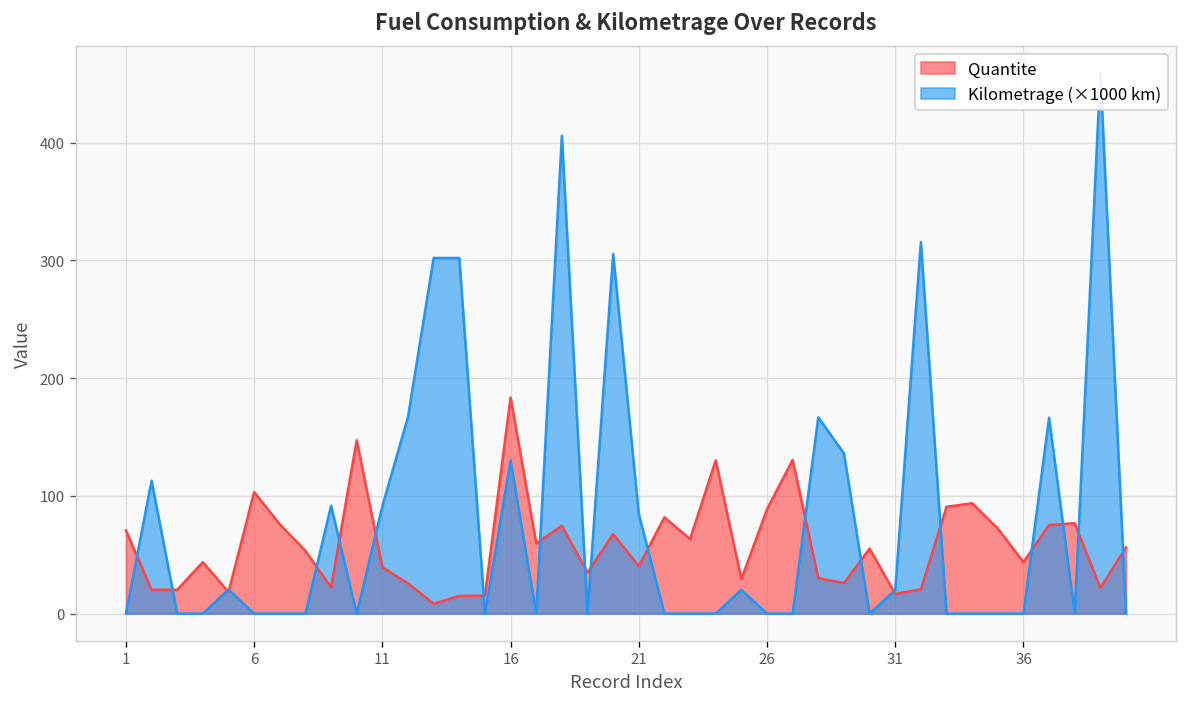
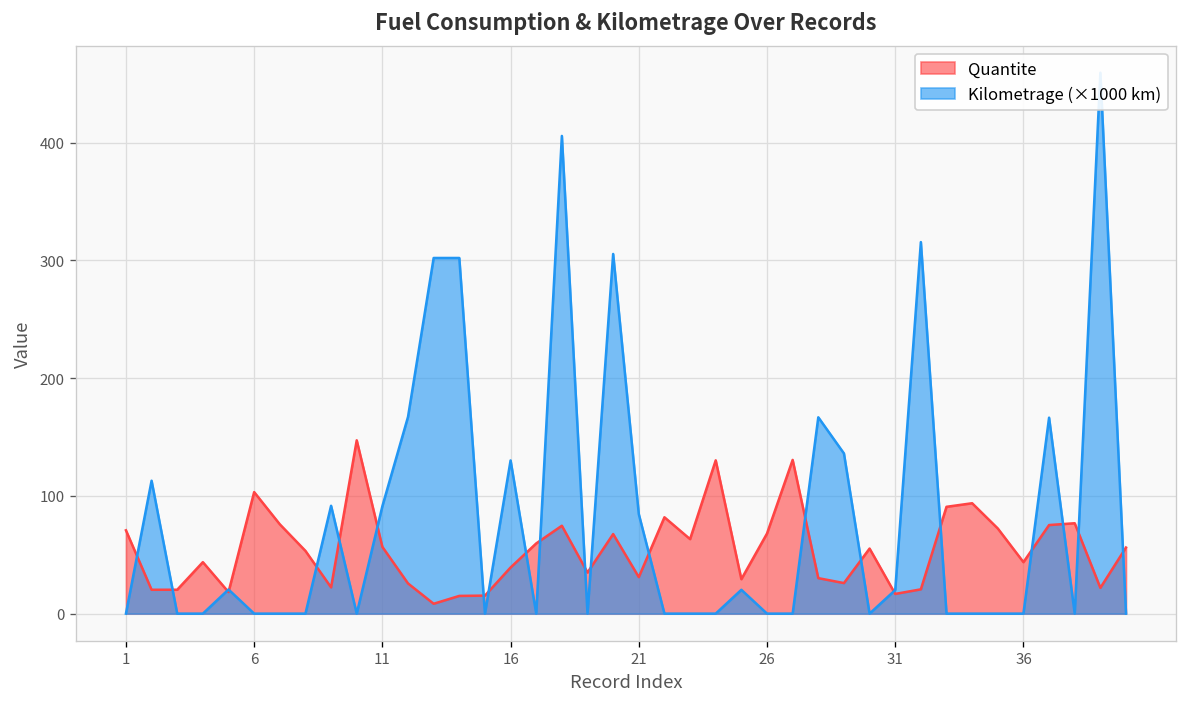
  {
    "Quantite": {
      "1": 70,
      "6": 100,
-     "11": 40,
-     "16": 180,
-     "21": 40,
-     "26": 90,
+     "11": 60,
+     "16": 40,
+     "21": 30,
+     "26": 70,
      "31": 20,
      "36": 40
    },
    "Kilometrage (×1000 km)": {
      "1": 0,
      "6": 0,
      "11": 90,
      "16": 130,
      "21": 80,
      "26": 0,
      "31": 20,
      "36": 0
    }
  }
